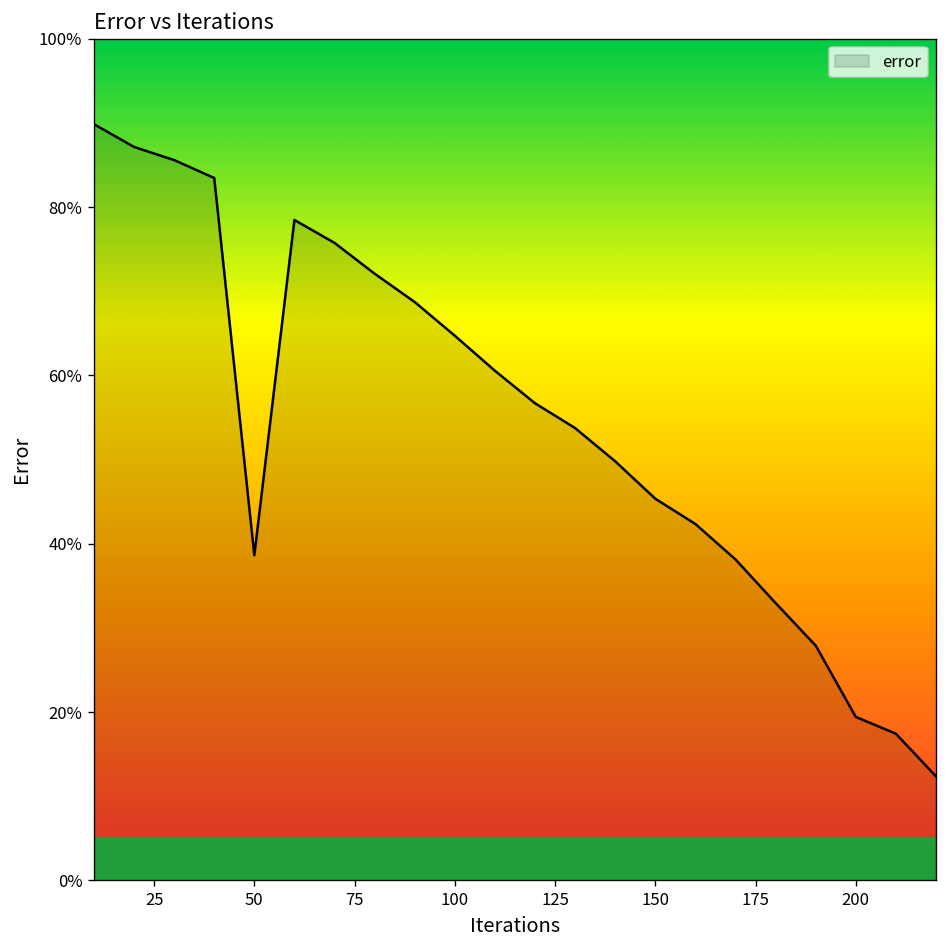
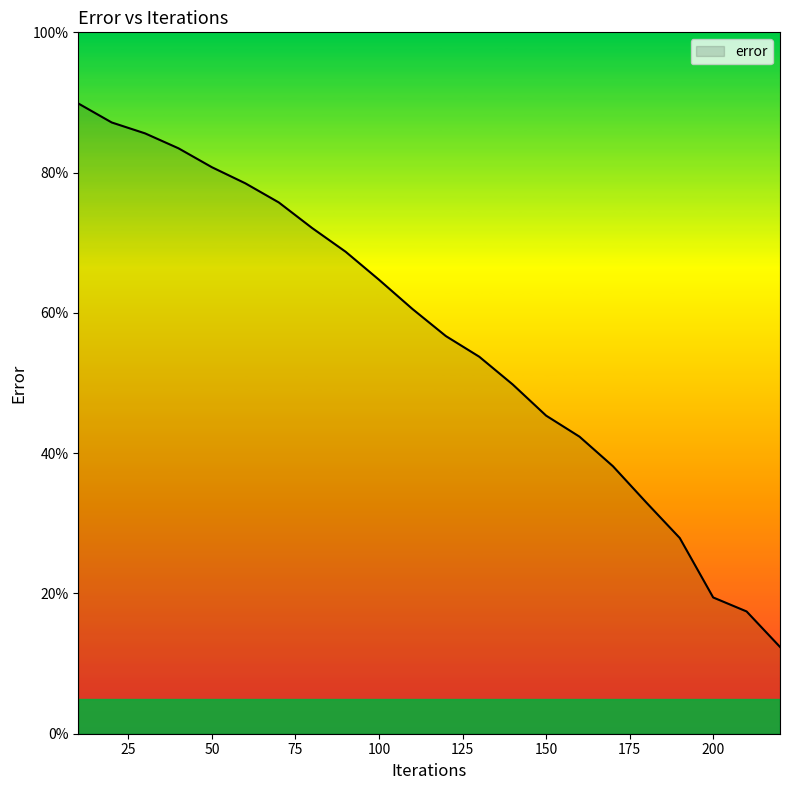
  {
-   "50": "39%",
+   "50": "81%",
    "100": "65%",
    "150": "45%",
    "200": "19%"
  }
